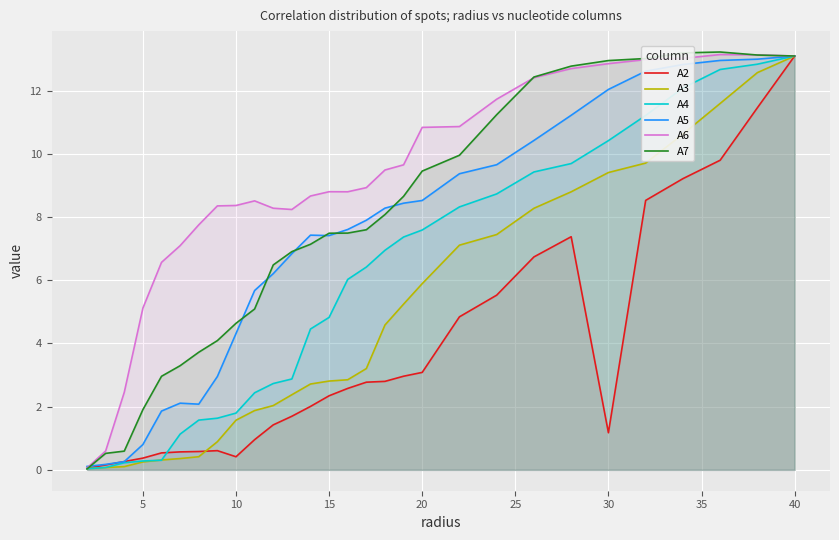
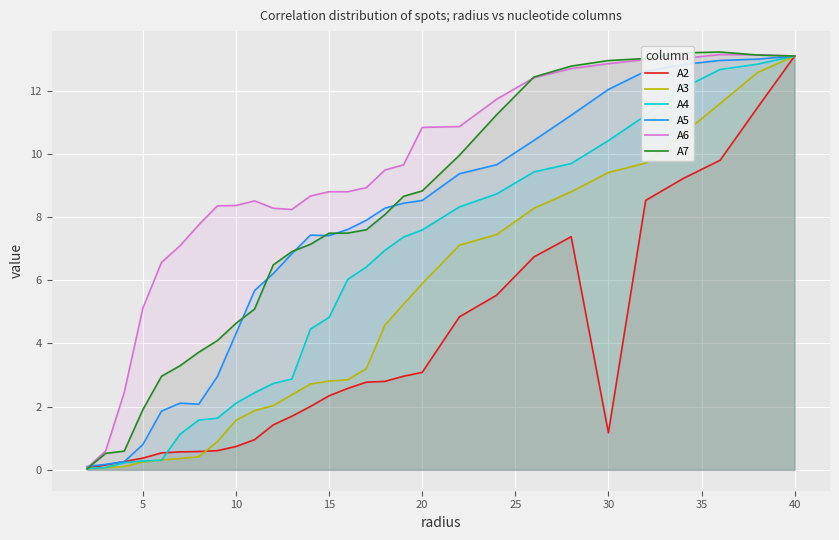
  {
    "A2": {
      "5": 0.4,
-     "10": 0.4,
+     "10": 0.7,
      "15": 2.3,
      "20": 3.1,
      "30": 1.2
    },
    "A3": {
      "10": 1.6,
      "15": 2.8,
      "20": 5.9,
      "30": 9.4
    },
    "A4": {
-     "10": 1.8,
+     "10": 2.1,
      "15": 4.8,
      "20": 7.6,
      "30": 10.4
    },
    "A5": {
      "5": 0.8,
      "10": 4.3,
      "20": 8.5,
      "30": 12.0
    },
    "A6": {
      "5": 5.1,
      "10": 8.4,
      "15": 8.8,
      "20": 10.8,
      "30": 12.9
    },
    "A7": {
      "5": 1.9,
      "10": 4.6,
-     "20": 9.5,
+     "20": 8.8,
      "30": 13.0
    }
  }
